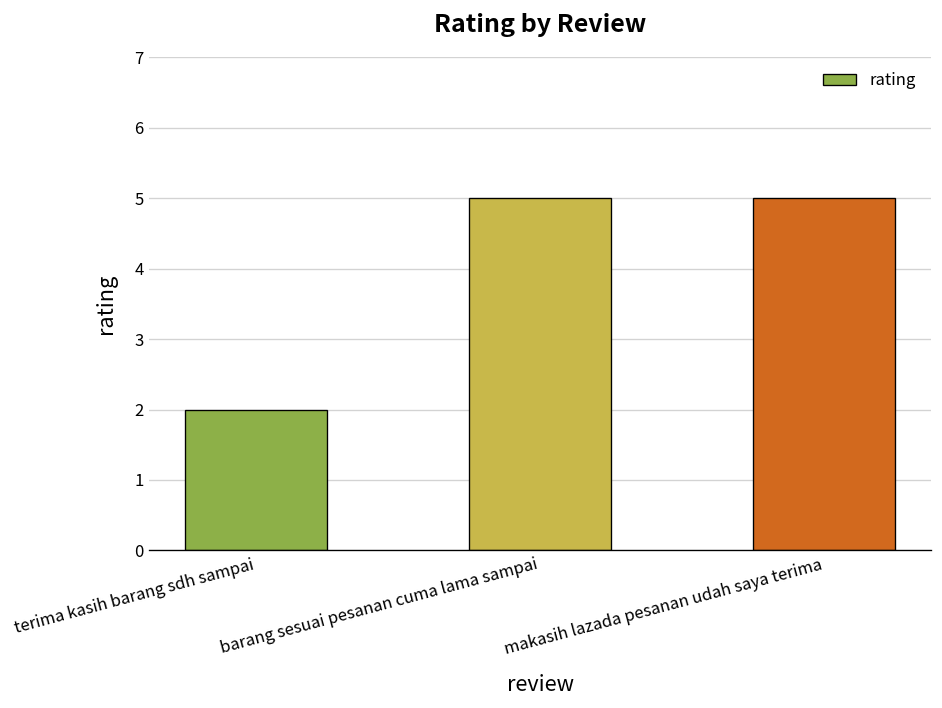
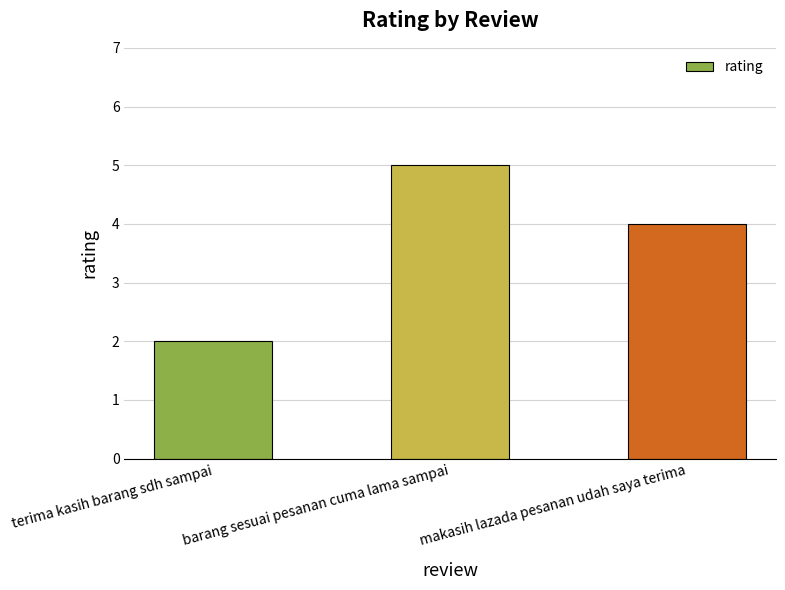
  {
    "terima kasih barang sdh sampai": 2,
    "barang sesuai pesanan cuma lama sampai": 5,
-   "makasih lazada pesanan udah saya terima": 5
+   "makasih lazada pesanan udah saya terima": 4
  }
